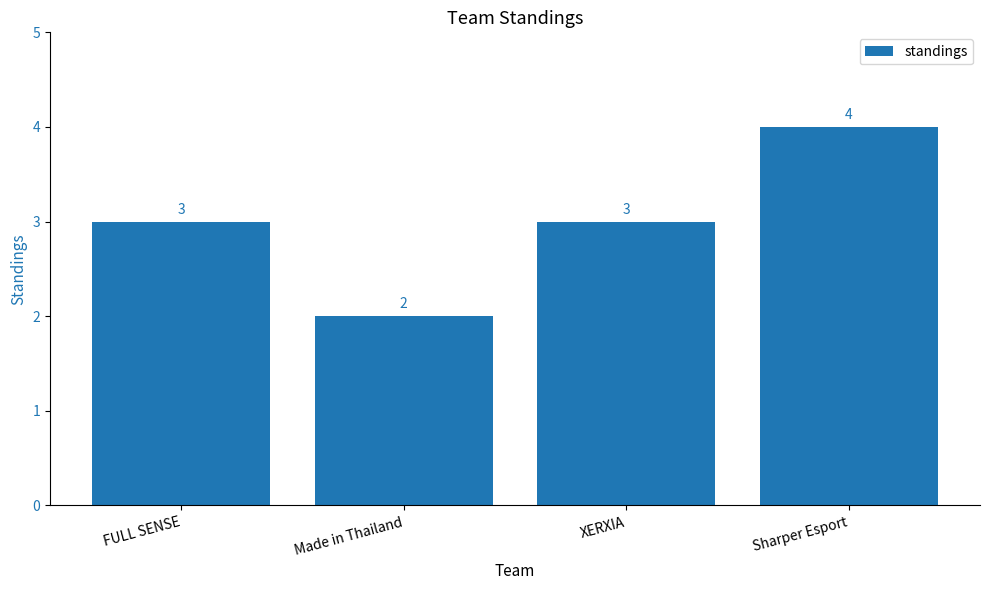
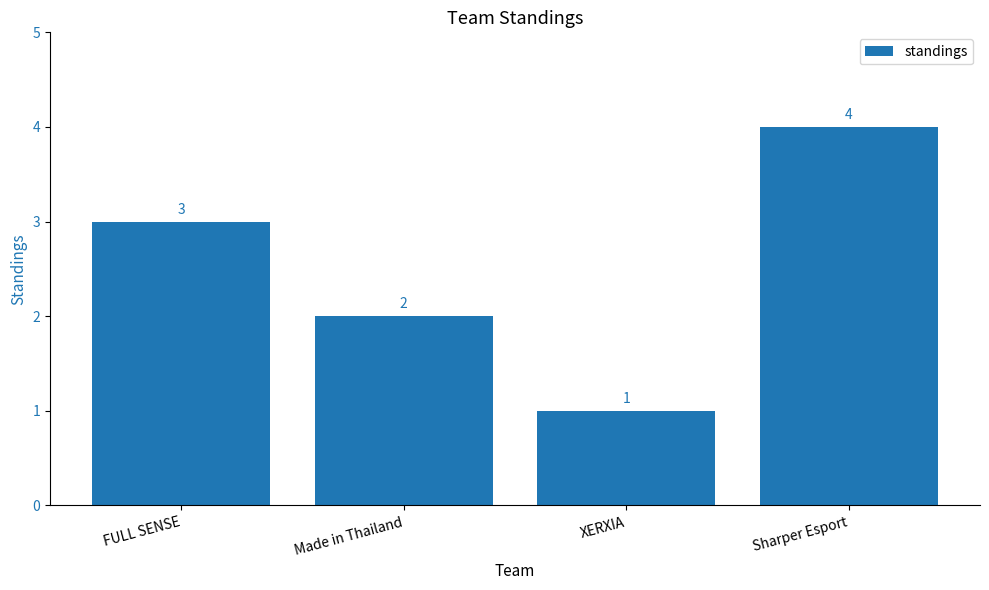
  {
    "FULL SENSE": 3,
    "Made in Thailand": 2,
-   "XERXIA": 3,
+   "XERXIA": 1,
    "Sharper Esport": 4
  }
